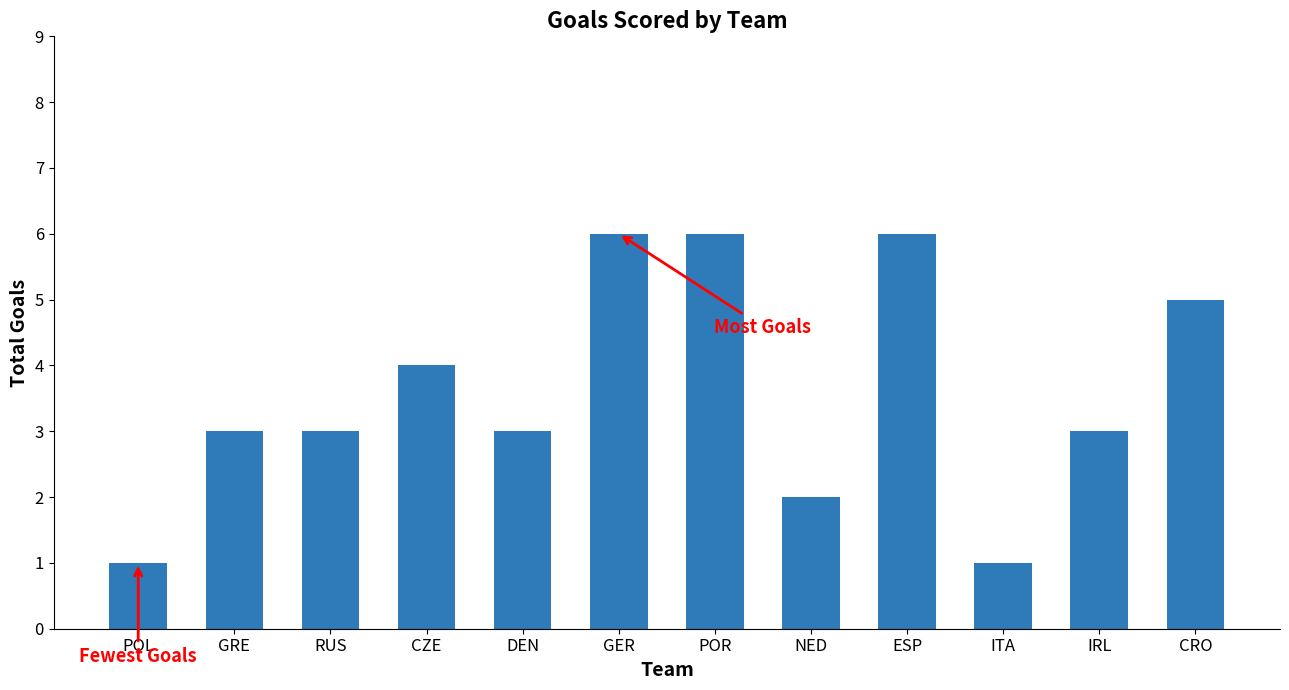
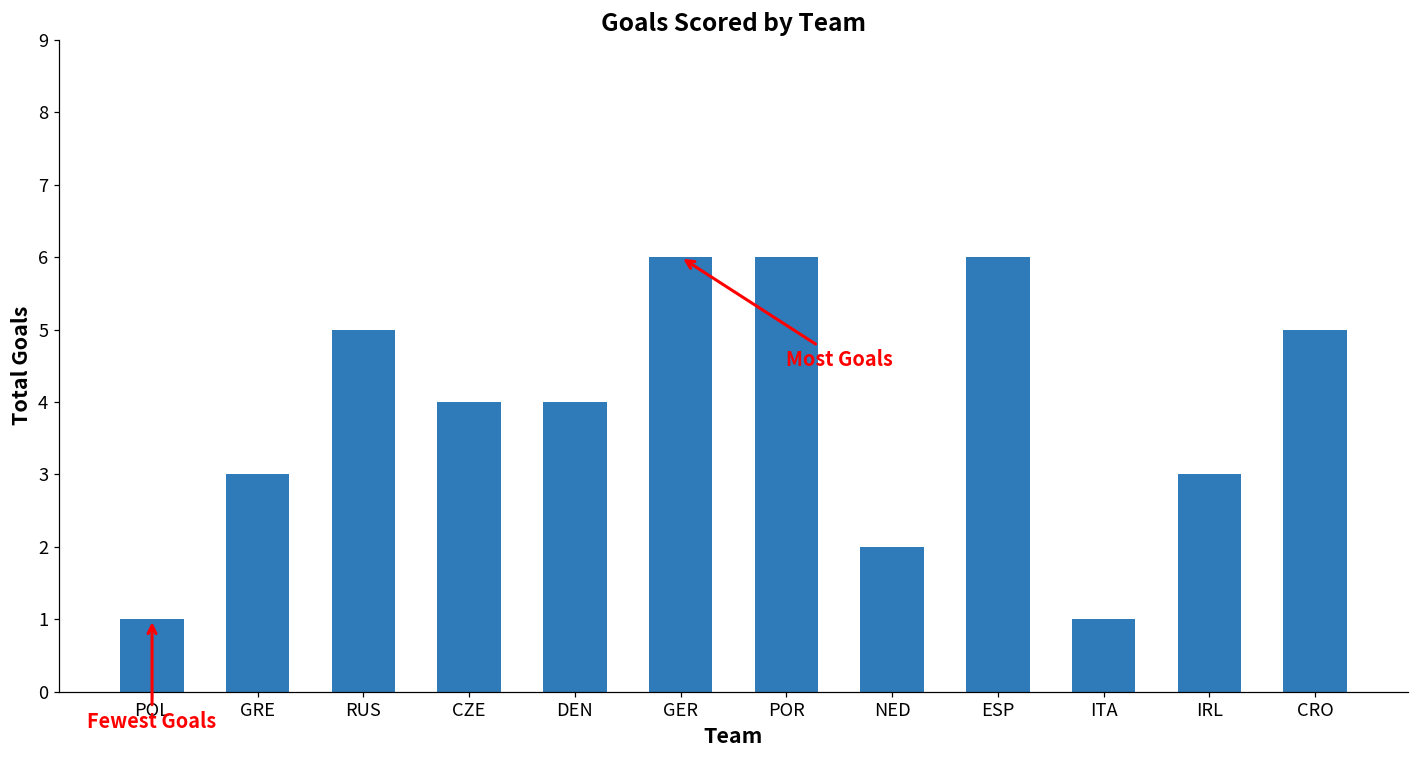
  {
    "POL": 1,
    "GRE": 3,
-   "RUS": 3,
+   "RUS": 5,
    "CZE": 4,
-   "DEN": 3,
+   "DEN": 4,
    "GER": 6,
    "POR": 6,
    "NED": 2,
    "ESP": 6,
    "ITA": 1,
    "IRL": 3,
    "CRO": 5
  }
